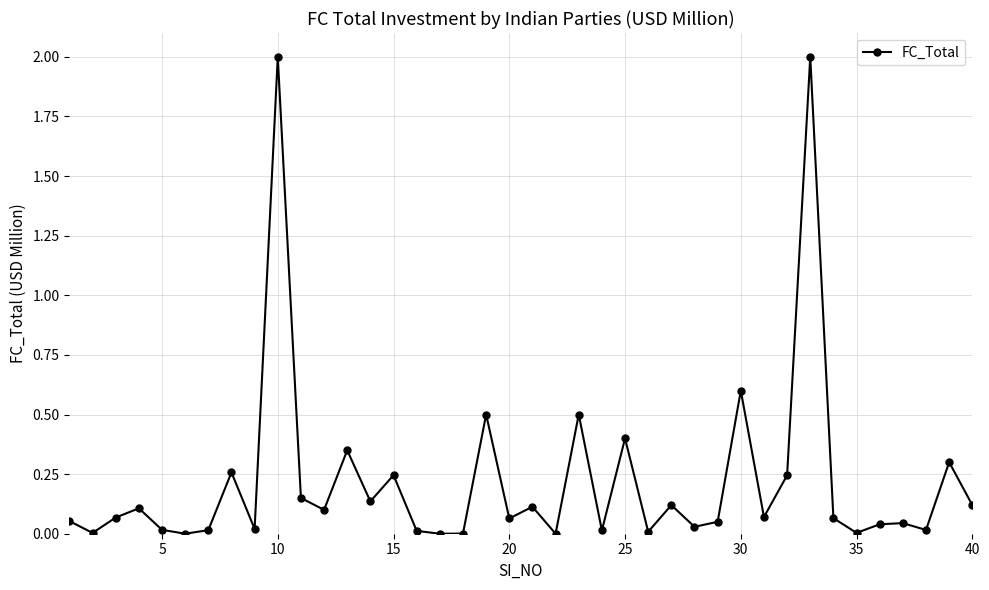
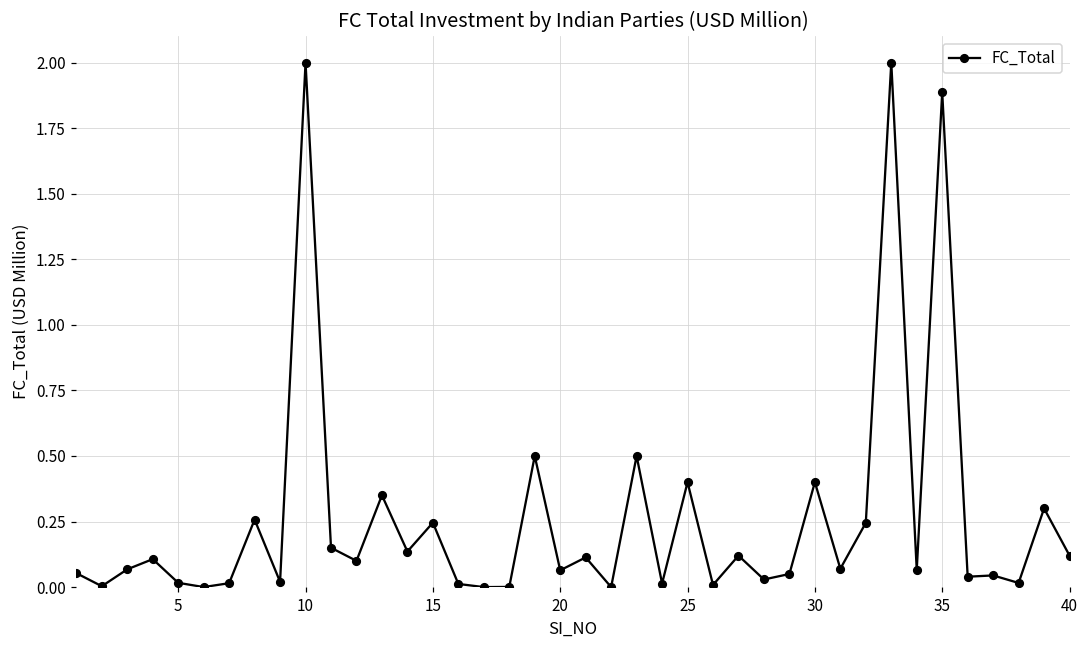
  {
    "5": 0.02,
    "10": 2.00,
    "15": 0.25,
    "20": 0.06,
    "25": 0.40,
-   "30": 0.6,
-   "35": 0.00,
+   "30": 0.4,
+   "35": 1.89,
    "40": 0.12
  }
